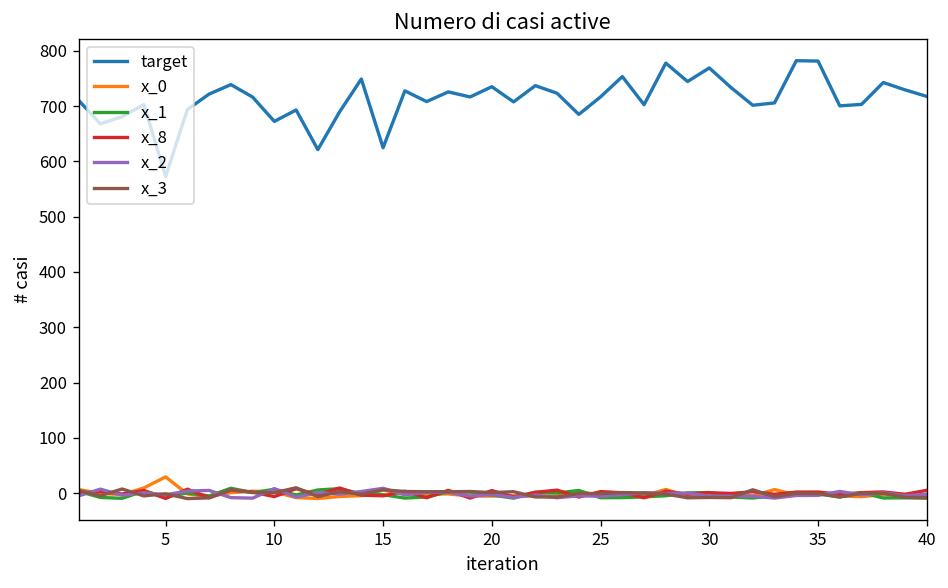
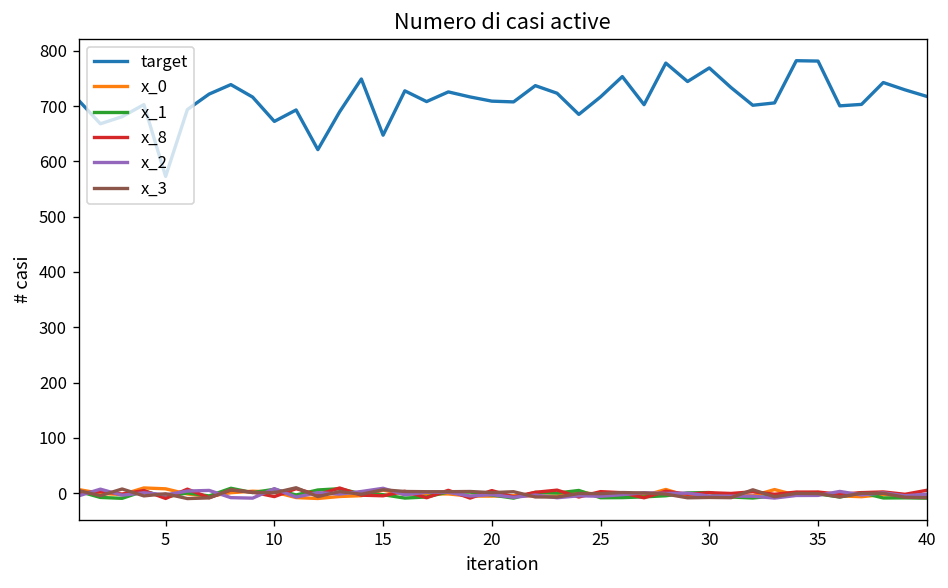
  {
    "target": {
      "10": 670,
-     "15": 620,
-     "20": 740,
+     "15": 650,
+     "20": 710,
      "25": 720,
      "30": 770,
      "35": 780,
      "40": 720
    },
    "x_0": {
-     "5": 30
+     "5": 10
    },
    "x_8": {
      "10": -10,
      "40": 10
    }
  }
